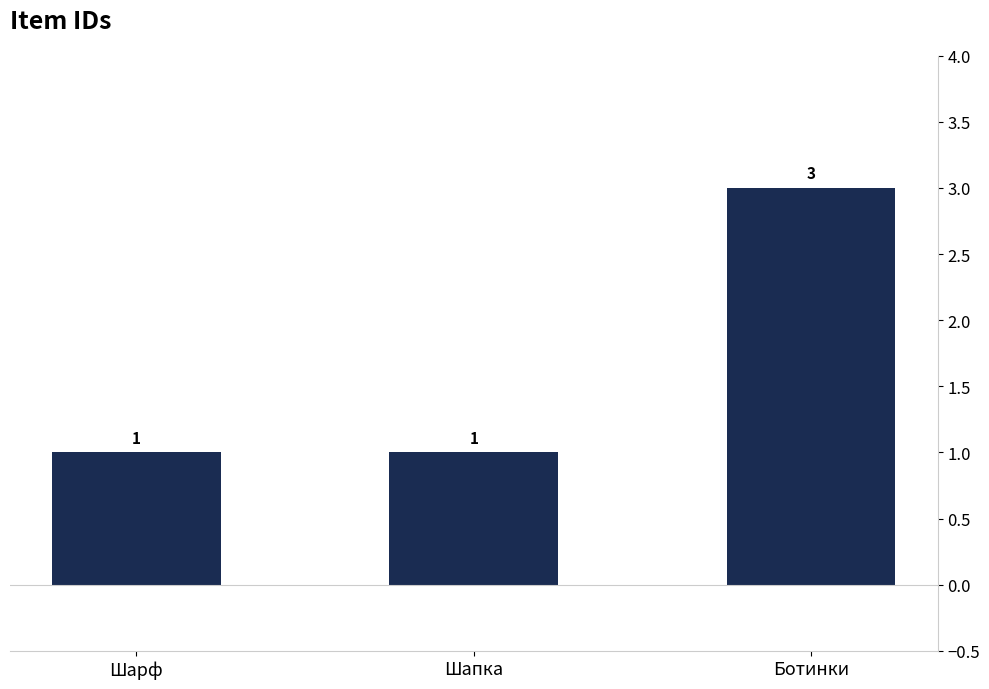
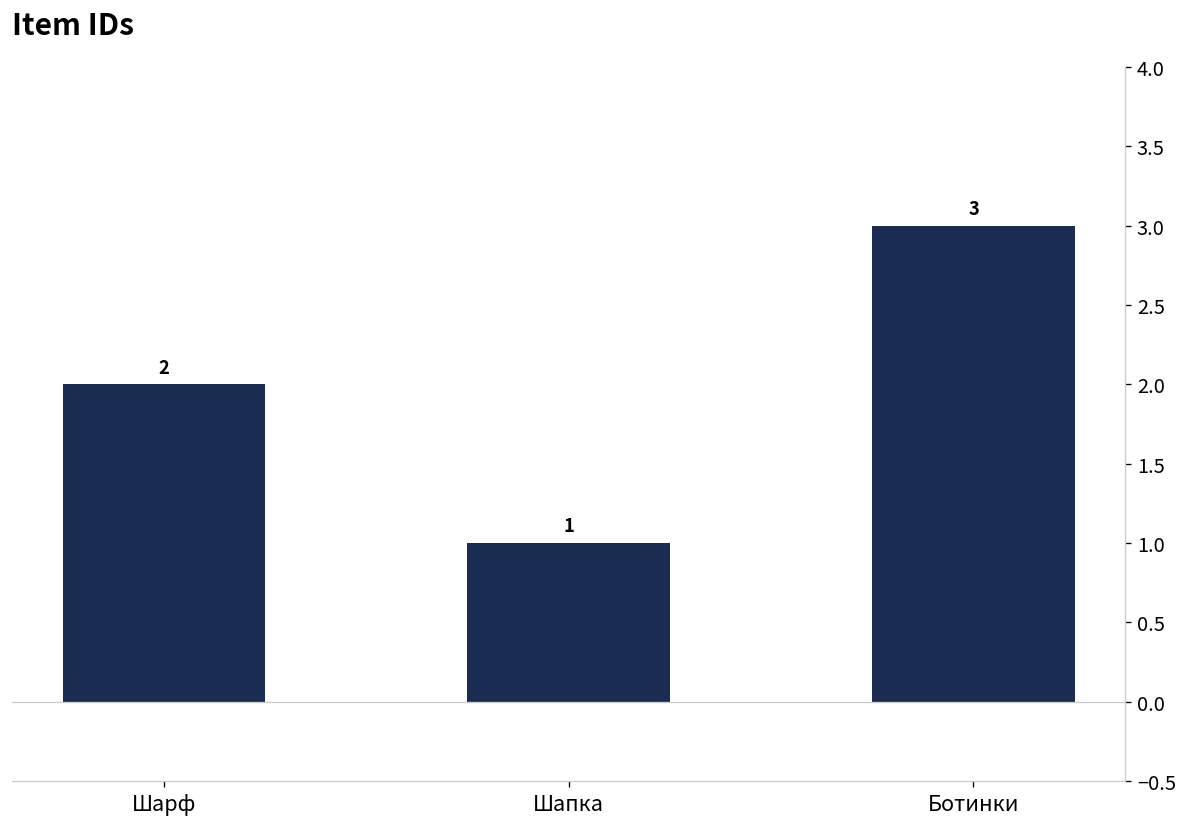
  {
-   "Шарф": 1,
+   "Шарф": 2,
    "Шапка": 1,
    "Ботинки": 3
  }
